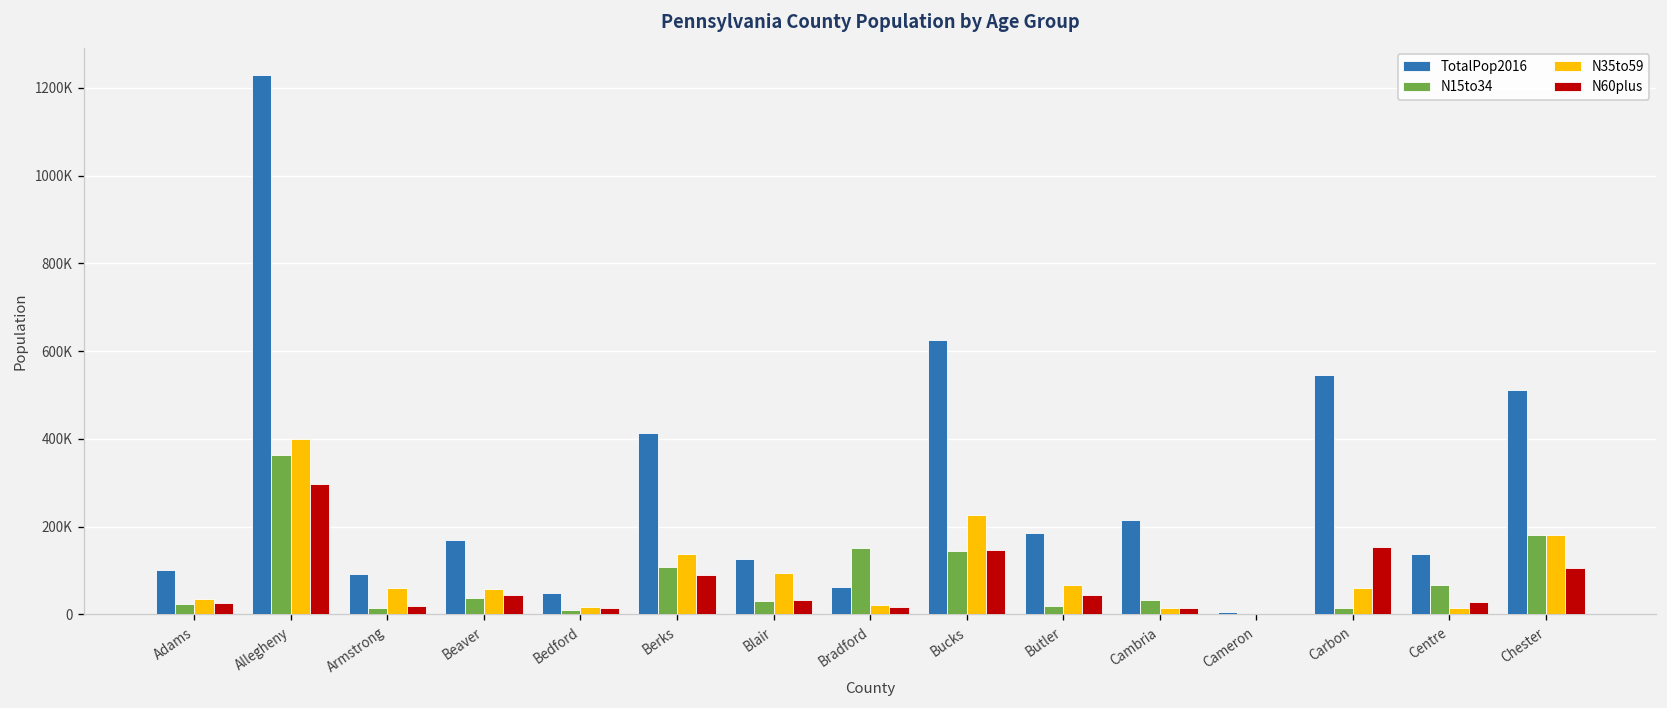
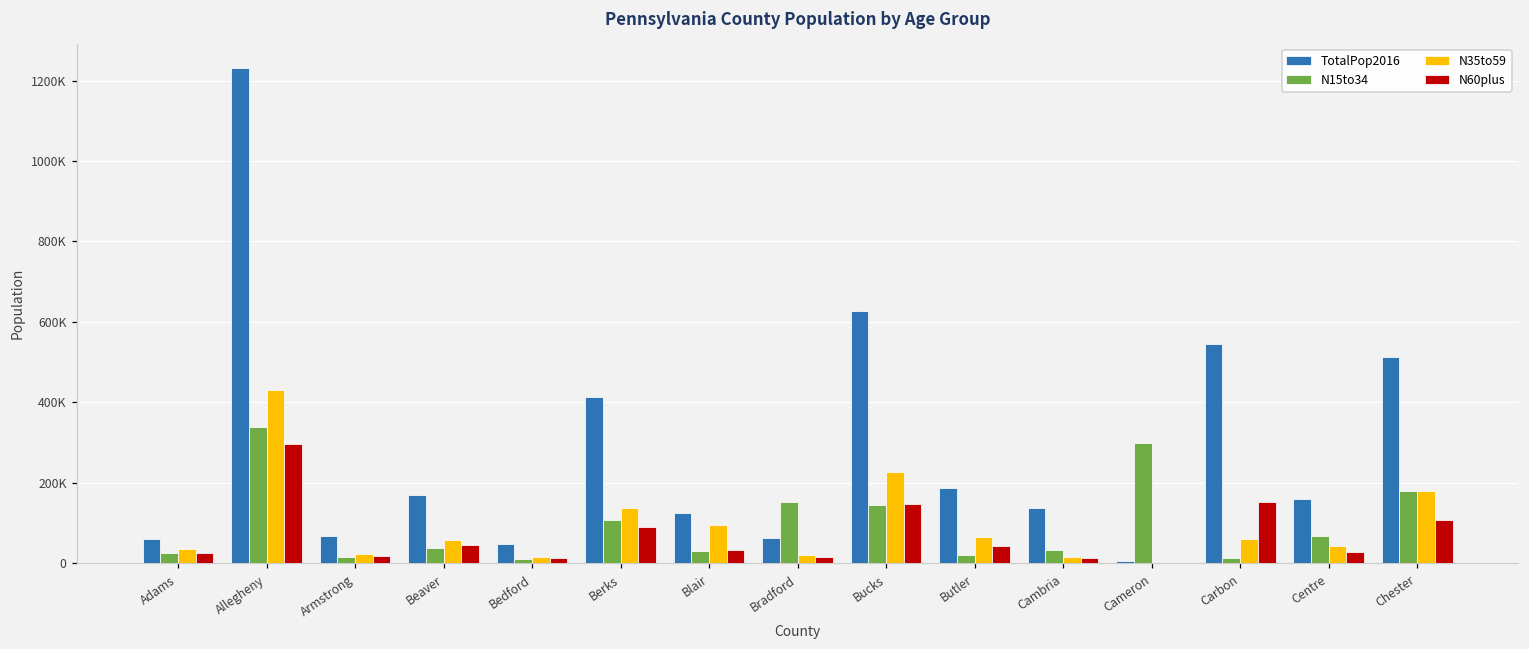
  {
    "TotalPop2016": {
-     "Adams": 100000,
+     "Adams": 60000,
      "Allegheny": 1230000,
-     "Armstrong": 90000,
+     "Armstrong": 70000,
      "Beaver": 170000,
      "Bedford": 50000,
      "Berks": 410000,
      "Blair": 130000,
      "Bradford": 60000,
      "Bucks": 630000,
      "Butler": 190000,
-     "Cambria": 220000,
+     "Cambria": 140000,
      "Carbon": 550000,
-     "Centre": 140000,
+     "Centre": 160000,
      "Chester": 510000
    },
    "N15to34": {
      "Adams": 20000,
-     "Allegheny": 360000,
+     "Allegheny": 340000,
      "Armstrong": 10000,
      "Beaver": 40000,
      "Bedford": 10000,
      "Berks": 110000,
      "Blair": 30000,
      "Bradford": 150000,
      "Bucks": 140000,
      "Butler": 20000,
      "Cambria": 30000,
-     "Cameron": 0,
+     "Cameron": 300000,
      "Carbon": 10000,
      "Centre": 70000,
      "Chester": 180000
    },
    "N35to59": {
      "Adams": 30000,
-     "Allegheny": 400000,
-     "Armstrong": 60000,
+     "Allegheny": 430000,
+     "Armstrong": 20000,
      "Beaver": 60000,
      "Bedford": 20000,
      "Berks": 140000,
      "Blair": 90000,
      "Bradford": 20000,
      "Bucks": 230000,
      "Butler": 70000,
      "Cambria": 20000,
      "Carbon": 60000,
-     "Centre": 10000,
+     "Centre": 40000,
      "Chester": 180000
    },
    "N60plus": {
      "Adams": 30000,
      "Allegheny": 300000,
      "Armstrong": 20000,
      "Beaver": 40000,
      "Bedford": 10000,
      "Berks": 90000,
      "Blair": 30000,
      "Bradford": 20000,
      "Bucks": 150000,
      "Butler": 40000,
      "Cambria": 10000,
      "Carbon": 150000,
      "Centre": 30000,
      "Chester": 110000
    }
  }
